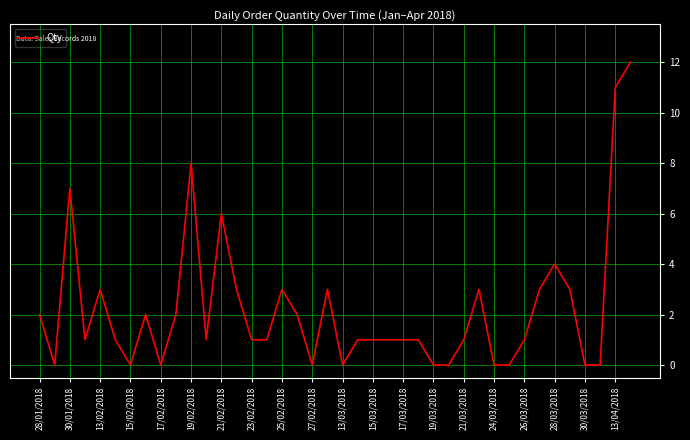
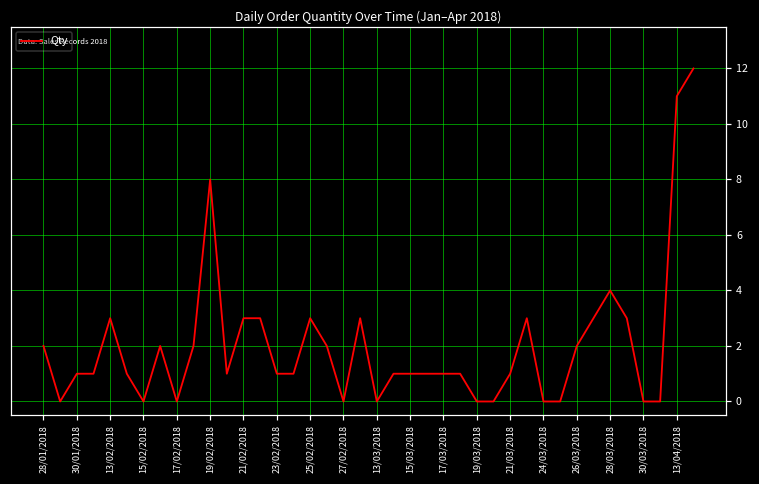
  {
    "28/01/2018": 2,
-   "30/01/2018": 7,
+   "30/01/2018": 1,
    "13/02/2018": 3,
    "15/02/2018": 0,
    "17/02/2018": 0,
    "19/02/2018": 8,
-   "21/02/2018": 6,
+   "21/02/2018": 3,
    "23/02/2018": 1,
    "25/02/2018": 3,
    "27/02/2018": 0,
    "13/03/2018": 0,
    "15/03/2018": 1,
    "17/03/2018": 1,
    "19/03/2018": 0,
    "21/03/2018": 1,
    "24/03/2018": 0,
-   "26/03/2018": 1,
+   "26/03/2018": 2,
    "28/03/2018": 4,
    "30/03/2018": 0,
    "13/04/2018": 11
  }
